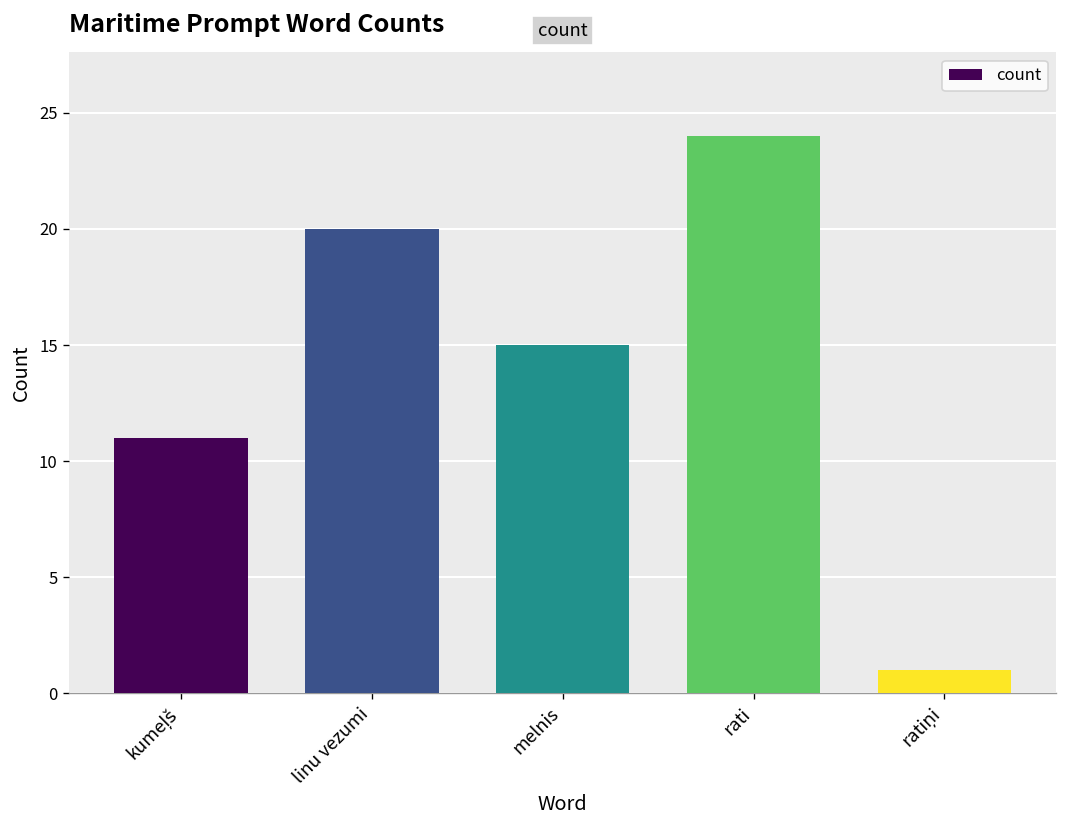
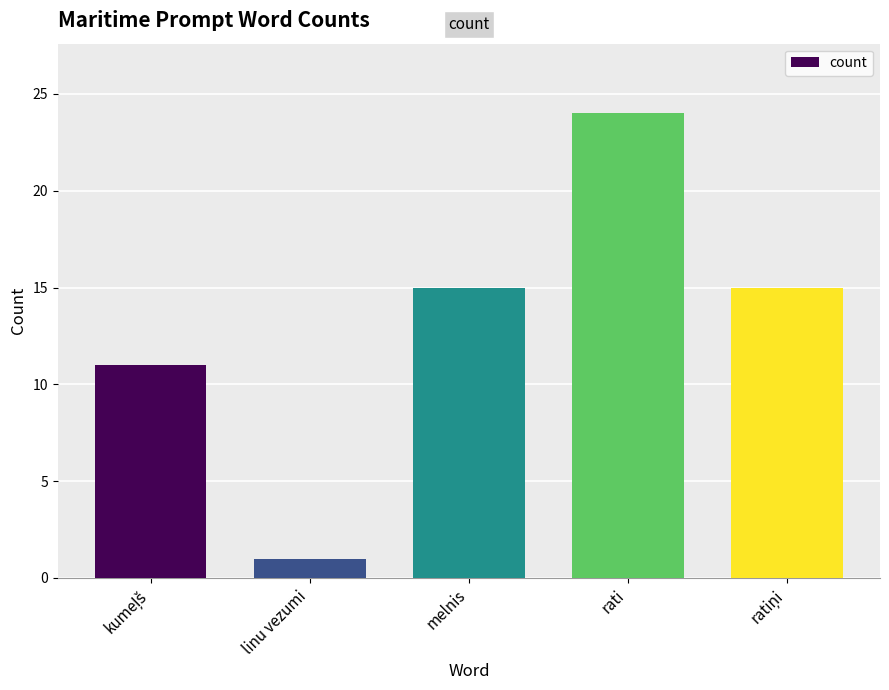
  {
    "kumeļš": 11,
-   "linu vezumi": 20,
+   "linu vezumi": 1,
    "melnis": 15,
    "rati": 24,
-   "ratiņi": 1
+   "ratiņi": 15
  }
